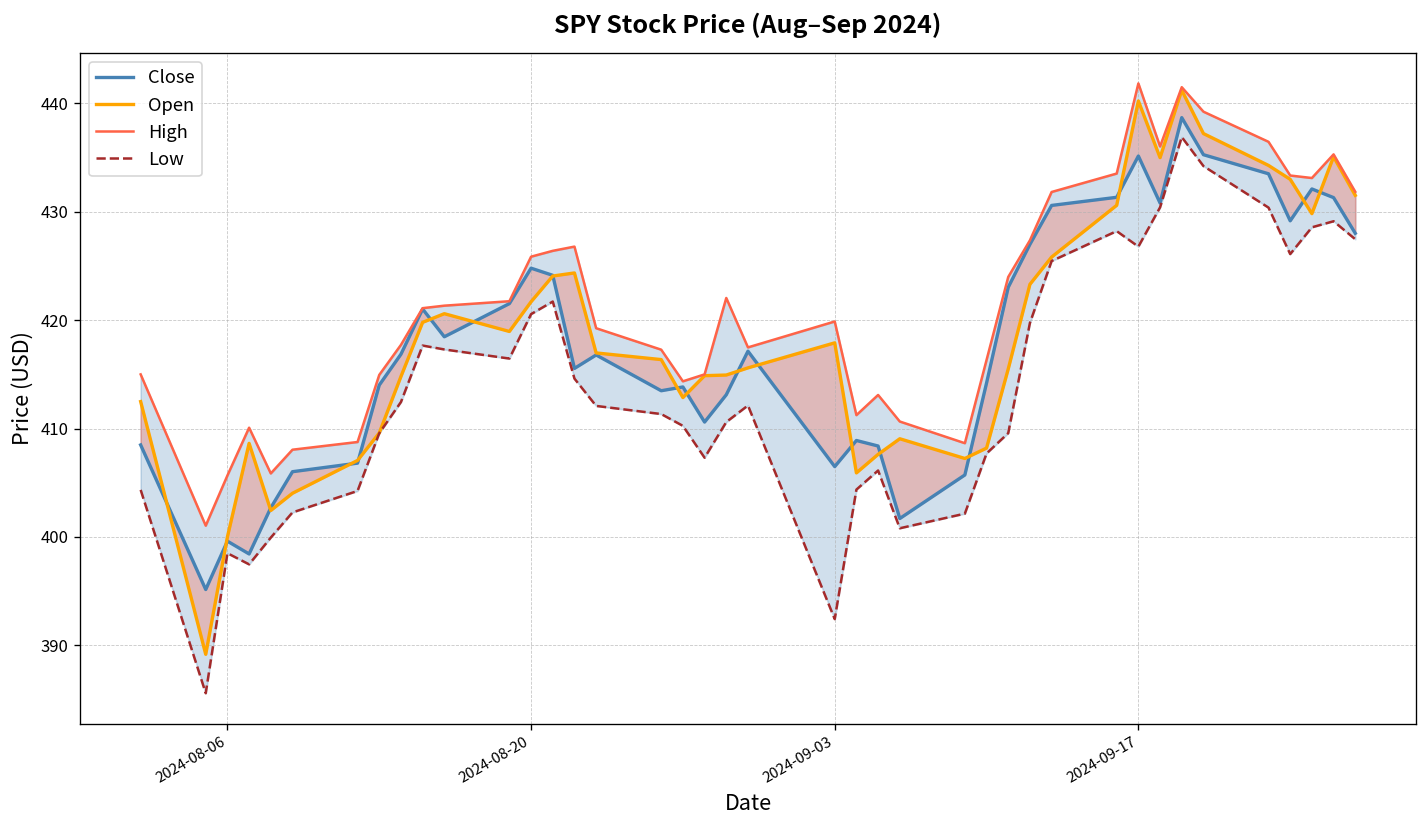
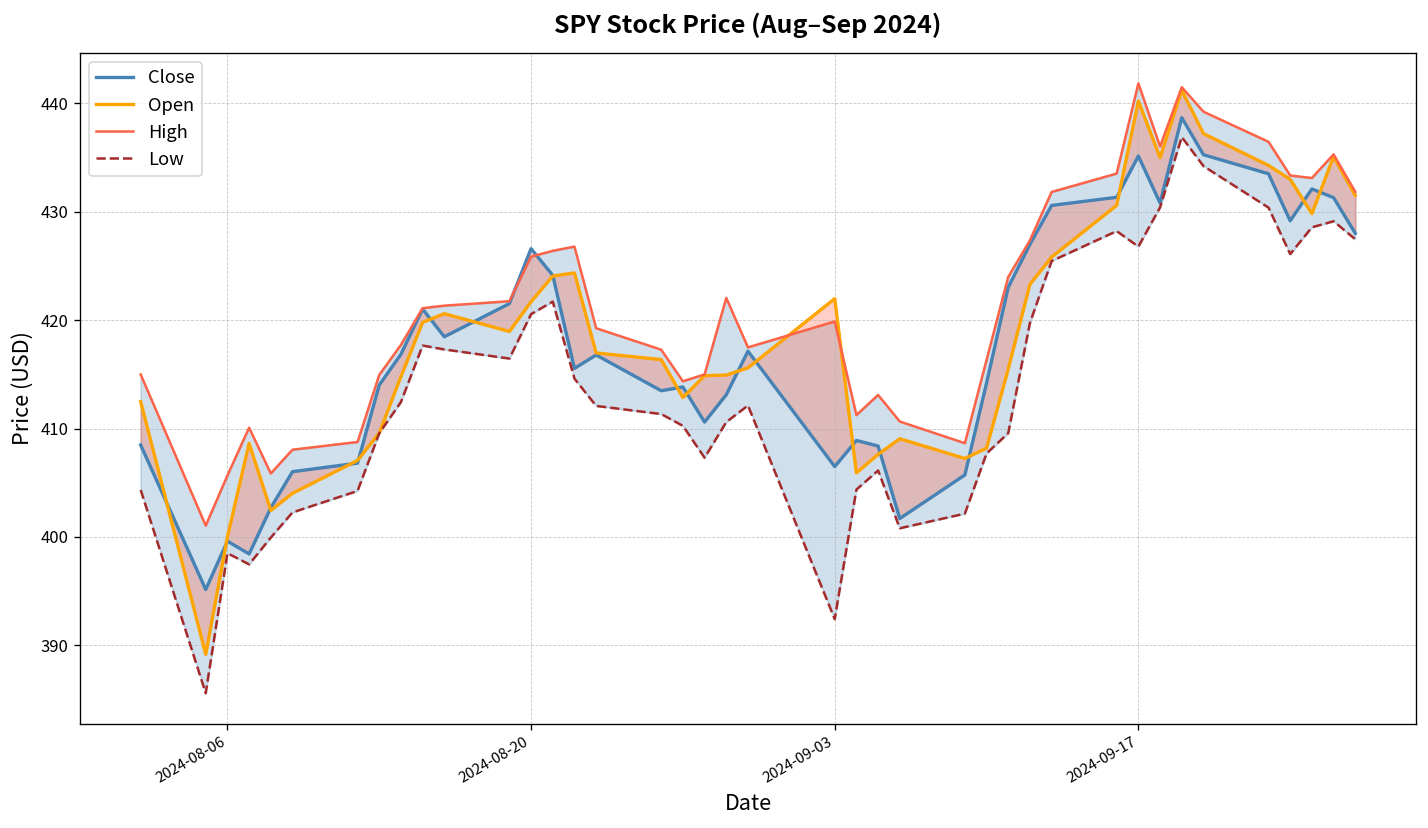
  {
    "Close": {
      "2024-08-06": 400,
-     "2024-08-20": 425,
+     "2024-08-20": 427,
      "2024-09-03": 406,
      "2024-09-17": 435
    },
    "Open": {
      "2024-08-20": 422,
-     "2024-09-03": 418
+     "2024-09-03": 422
    },
    "Low": {
      "2024-08-06": 399,
      "2024-08-20": 421,
      "2024-09-03": 392,
      "2024-09-17": 427
    }
  }
